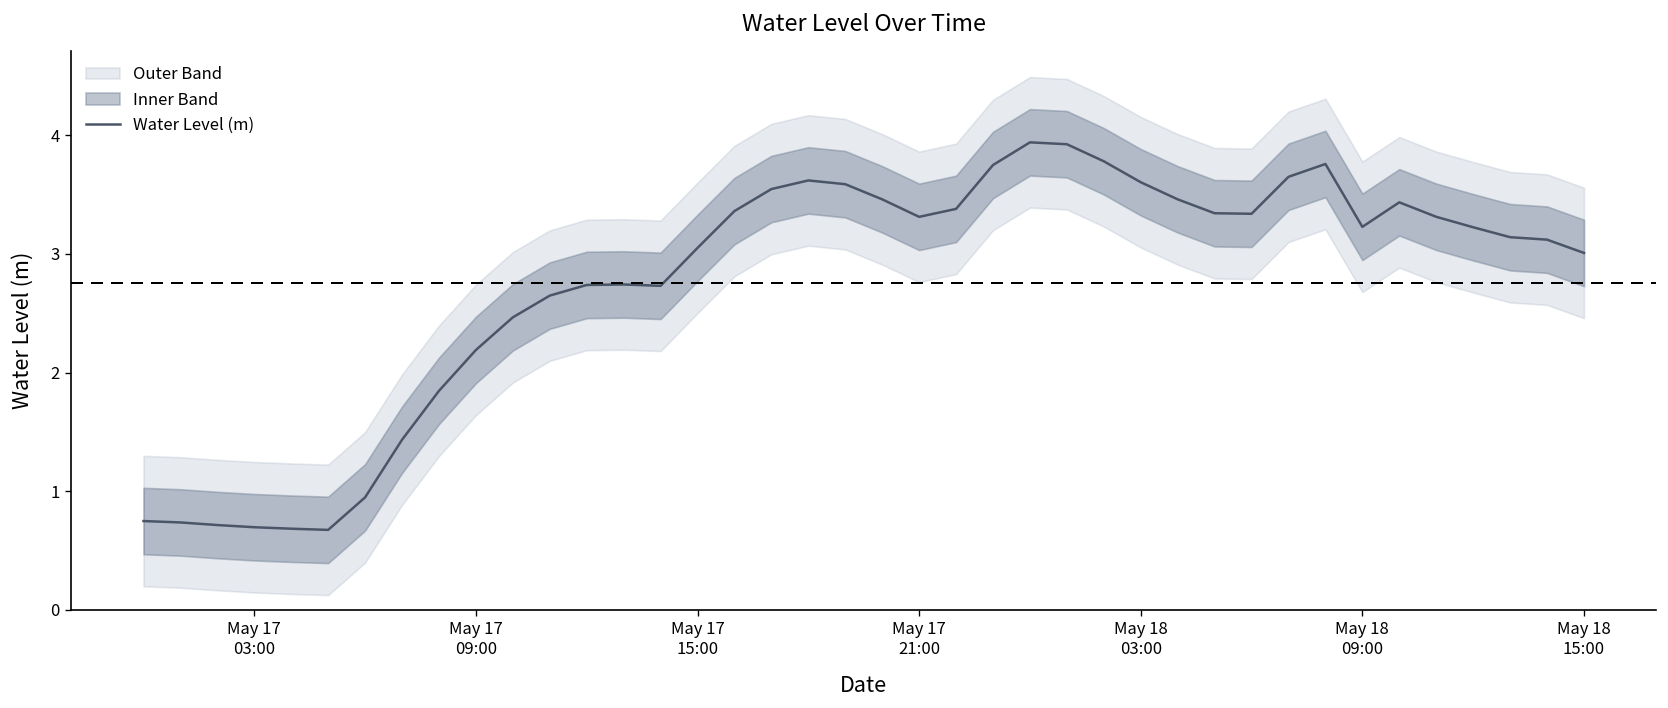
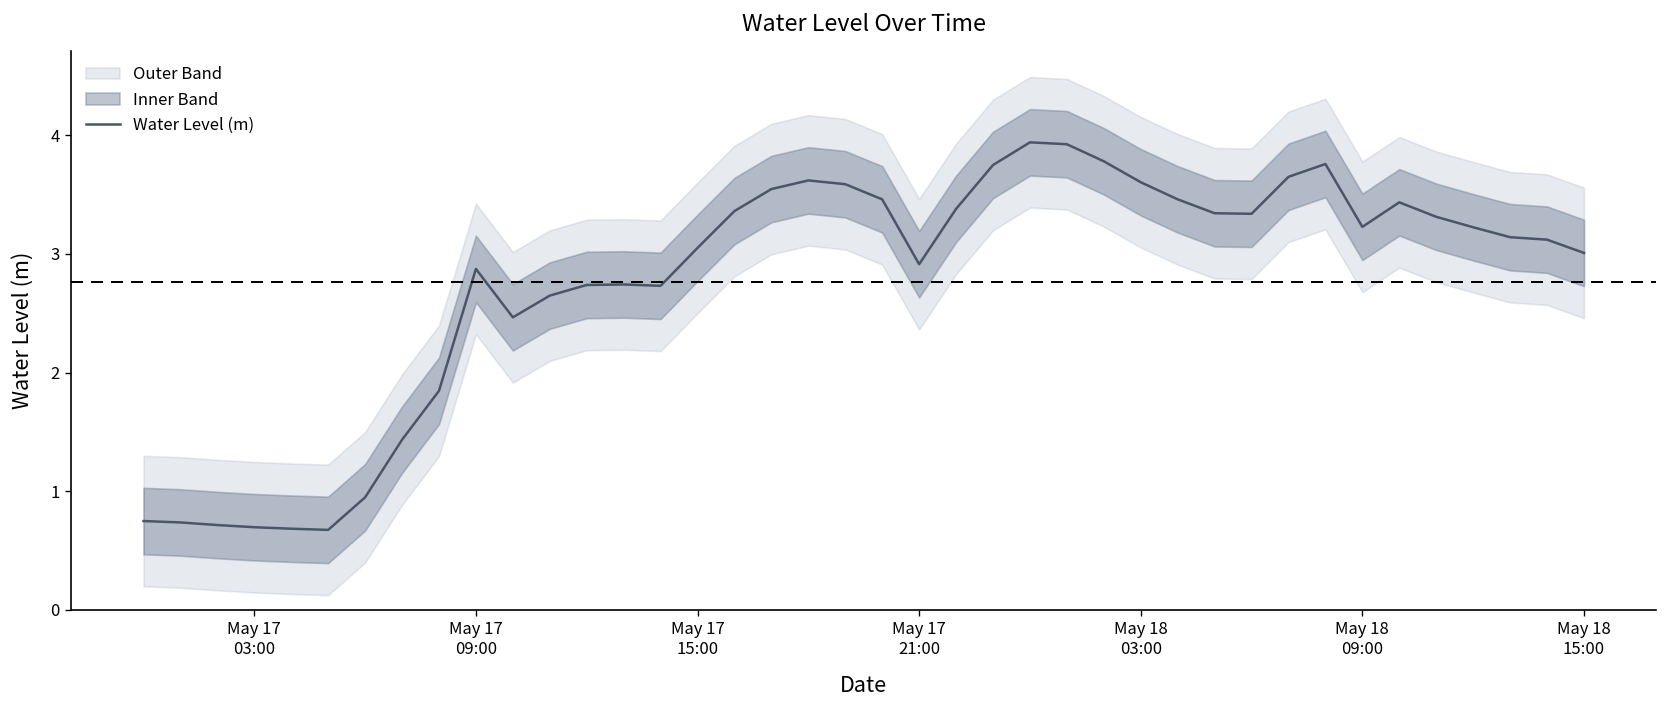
  {
    "Water Level (m)": {
      "May 17 03:00": 0.7,
-     "May 17 09:00": 2.2,
+     "May 17 09:00": 2.9,
      "May 17 15:00": 3.1,
-     "May 17 21:00": 3.3,
+     "May 17 21:00": 2.9,
      "May 18 03:00": 3.6,
      "May 18 09:00": 3.2,
      "May 18 15:00": 3.0
    }
  }
